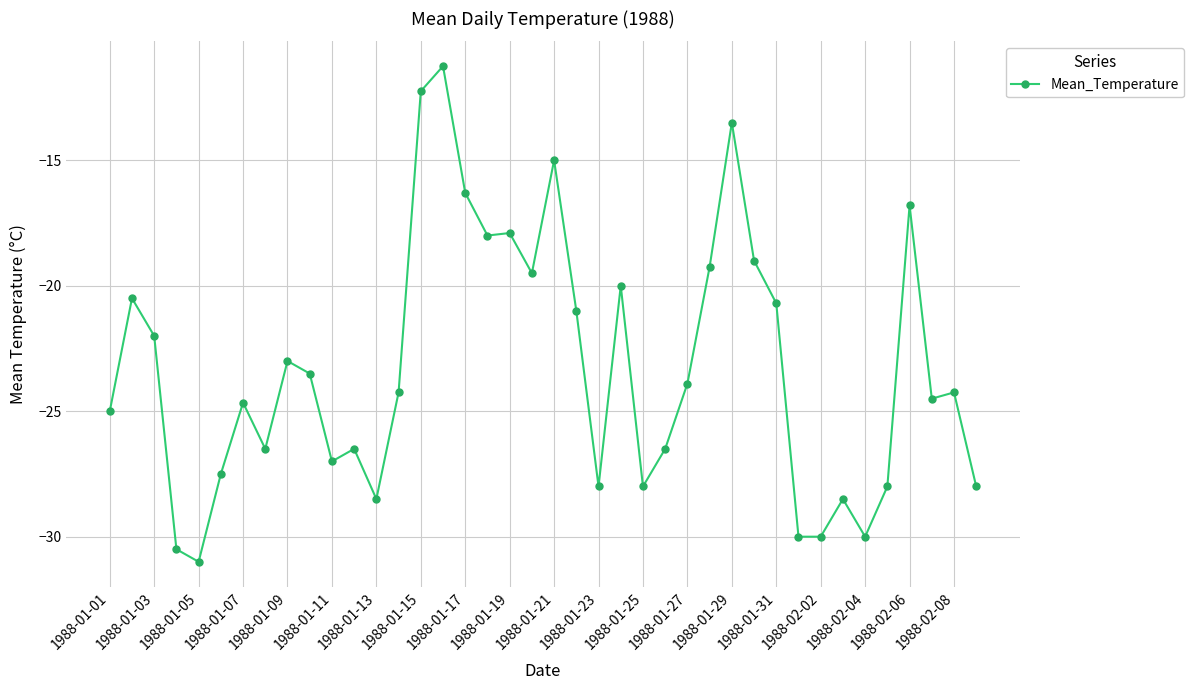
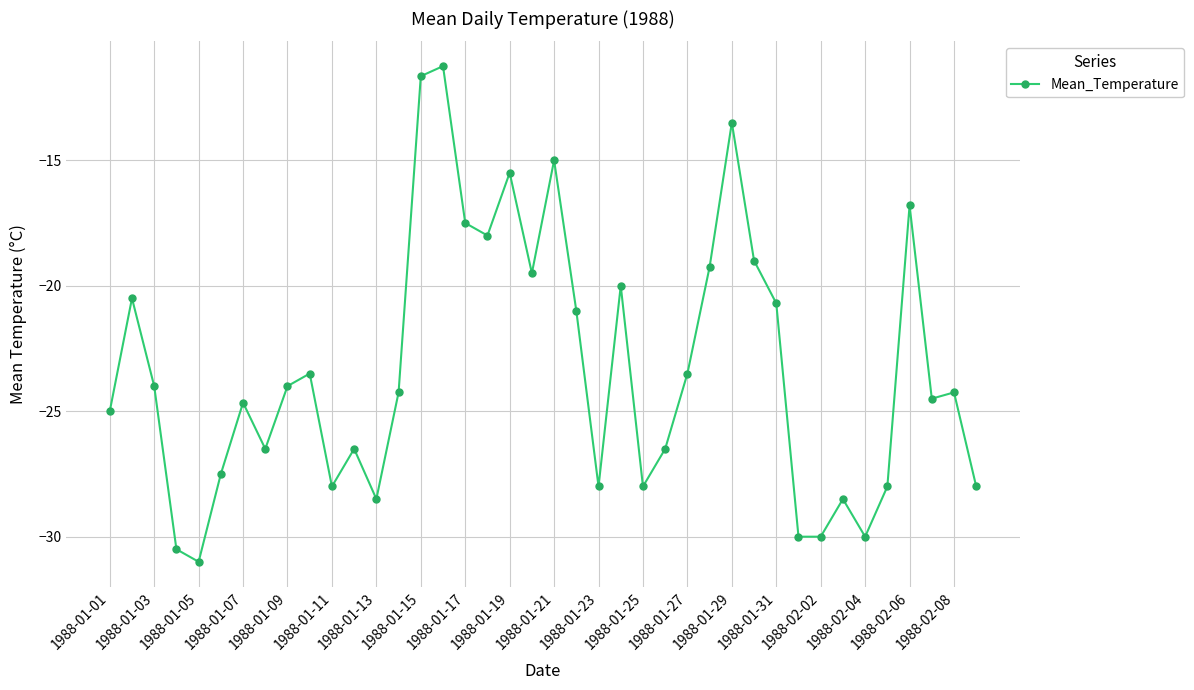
  {
    "1988-01-01": -25.0,
-   "1988-01-03": -22,
+   "1988-01-03": -24,
    "1988-01-05": -31.0,
    "1988-01-07": -24.7,
-   "1988-01-09": -23,
-   "1988-01-11": -27,
+   "1988-01-09": -24,
+   "1988-01-11": -28,
    "1988-01-13": -28.5,
-   "1988-01-15": -12.3,
-   "1988-01-17": -16.3,
-   "1988-01-19": -17.9,
+   "1988-01-15": -11.7,
+   "1988-01-17": -17.5,
+   "1988-01-19": -15.5,
    "1988-01-21": -15.0,
    "1988-01-23": -28.0,
    "1988-01-25": -28.0,
-   "1988-01-27": -23.9,
+   "1988-01-27": -23.5,
    "1988-01-29": -13.5,
    "1988-01-31": -20.7,
    "1988-02-02": -30.0,
    "1988-02-04": -30.0,
    "1988-02-06": -16.8,
    "1988-02-08": -24.3
  }
